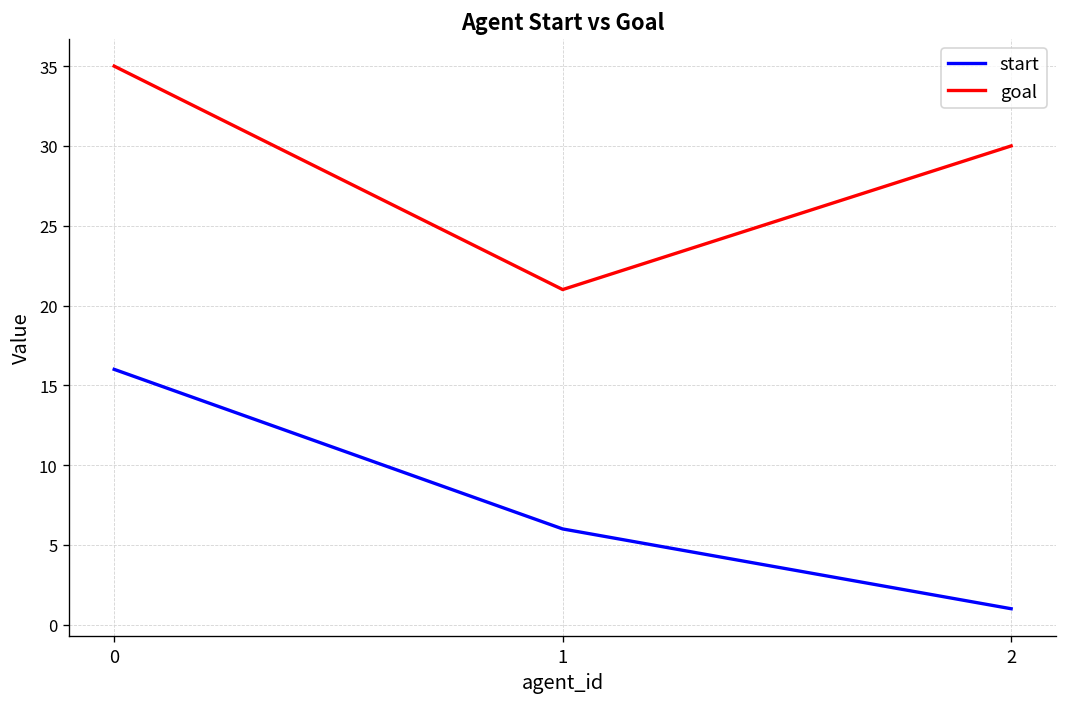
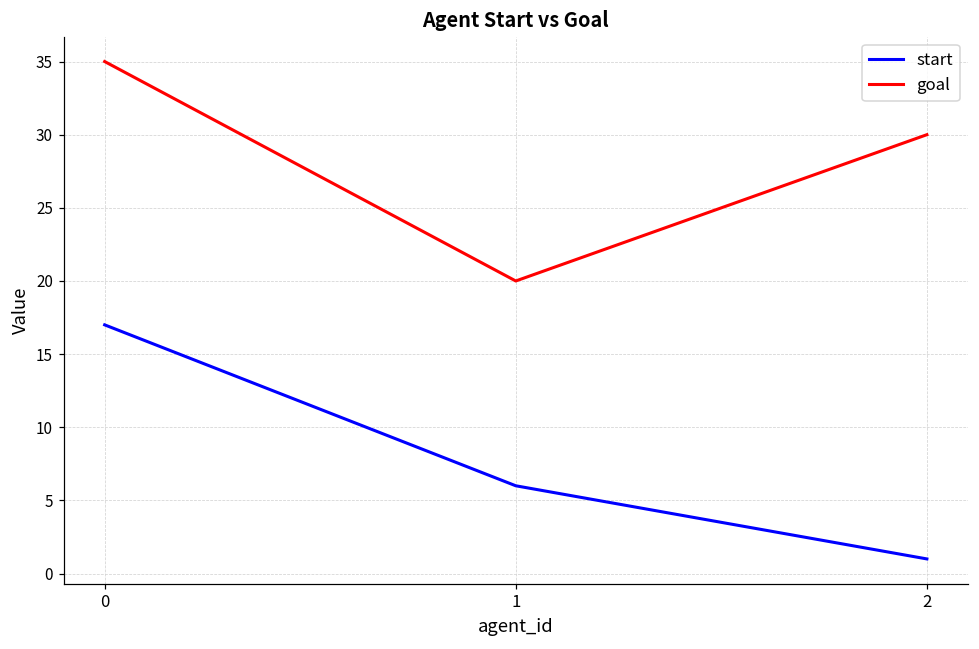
  {
    "start": {
-     "0": 16,
+     "0": 17,
      "1": 6,
      "2": 1
    },
    "goal": {
      "0": 35,
-     "1": 21,
+     "1": 20,
      "2": 30
    }
  }
